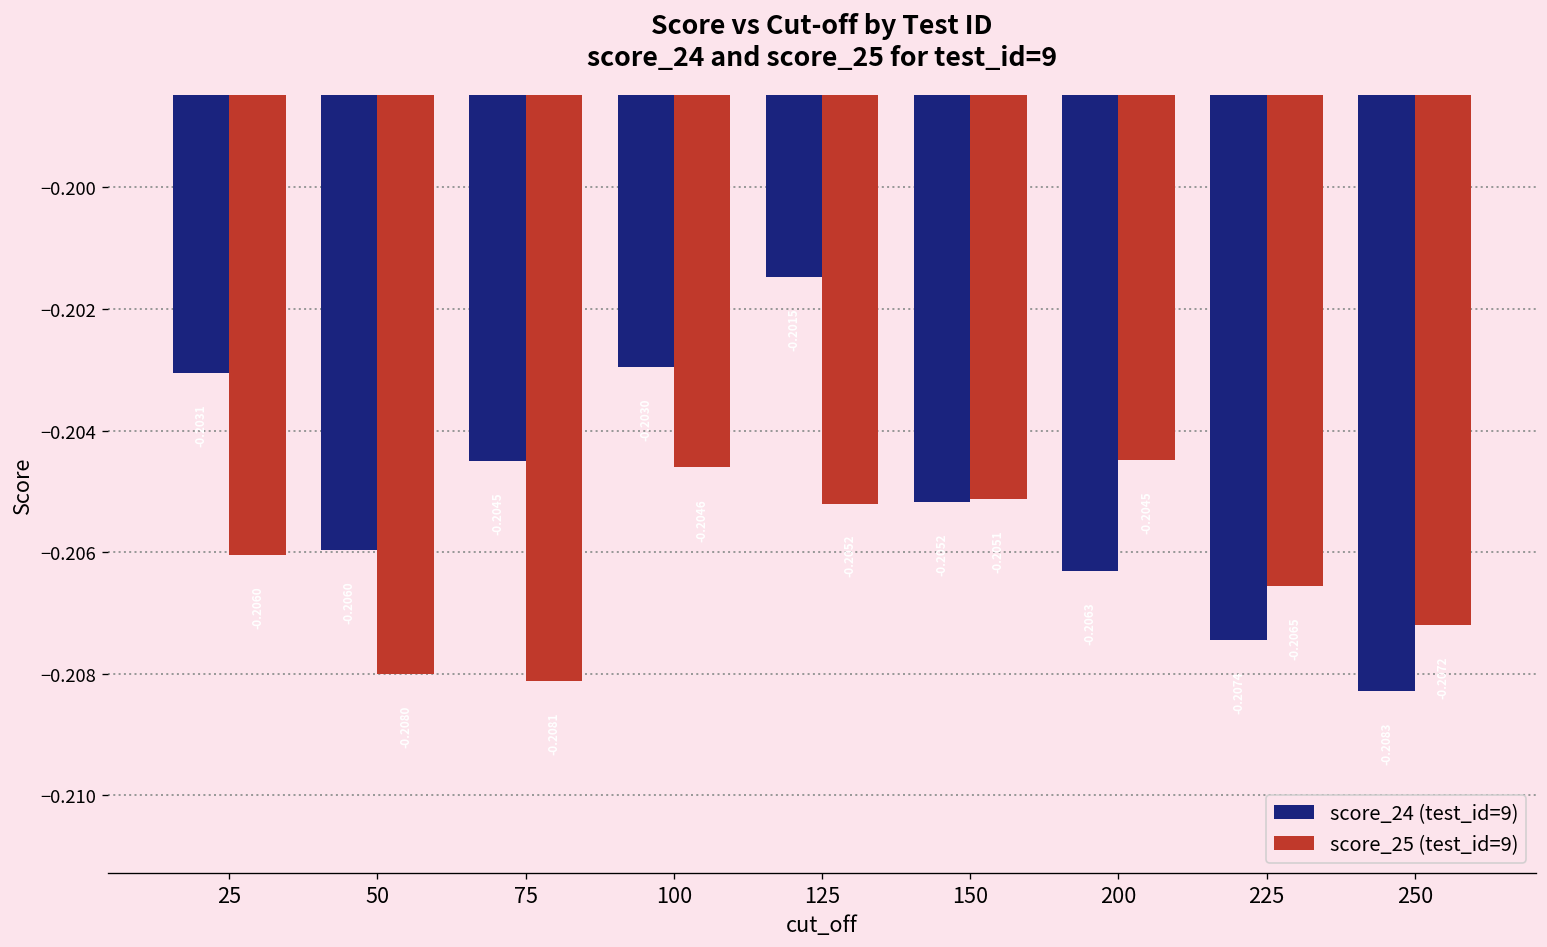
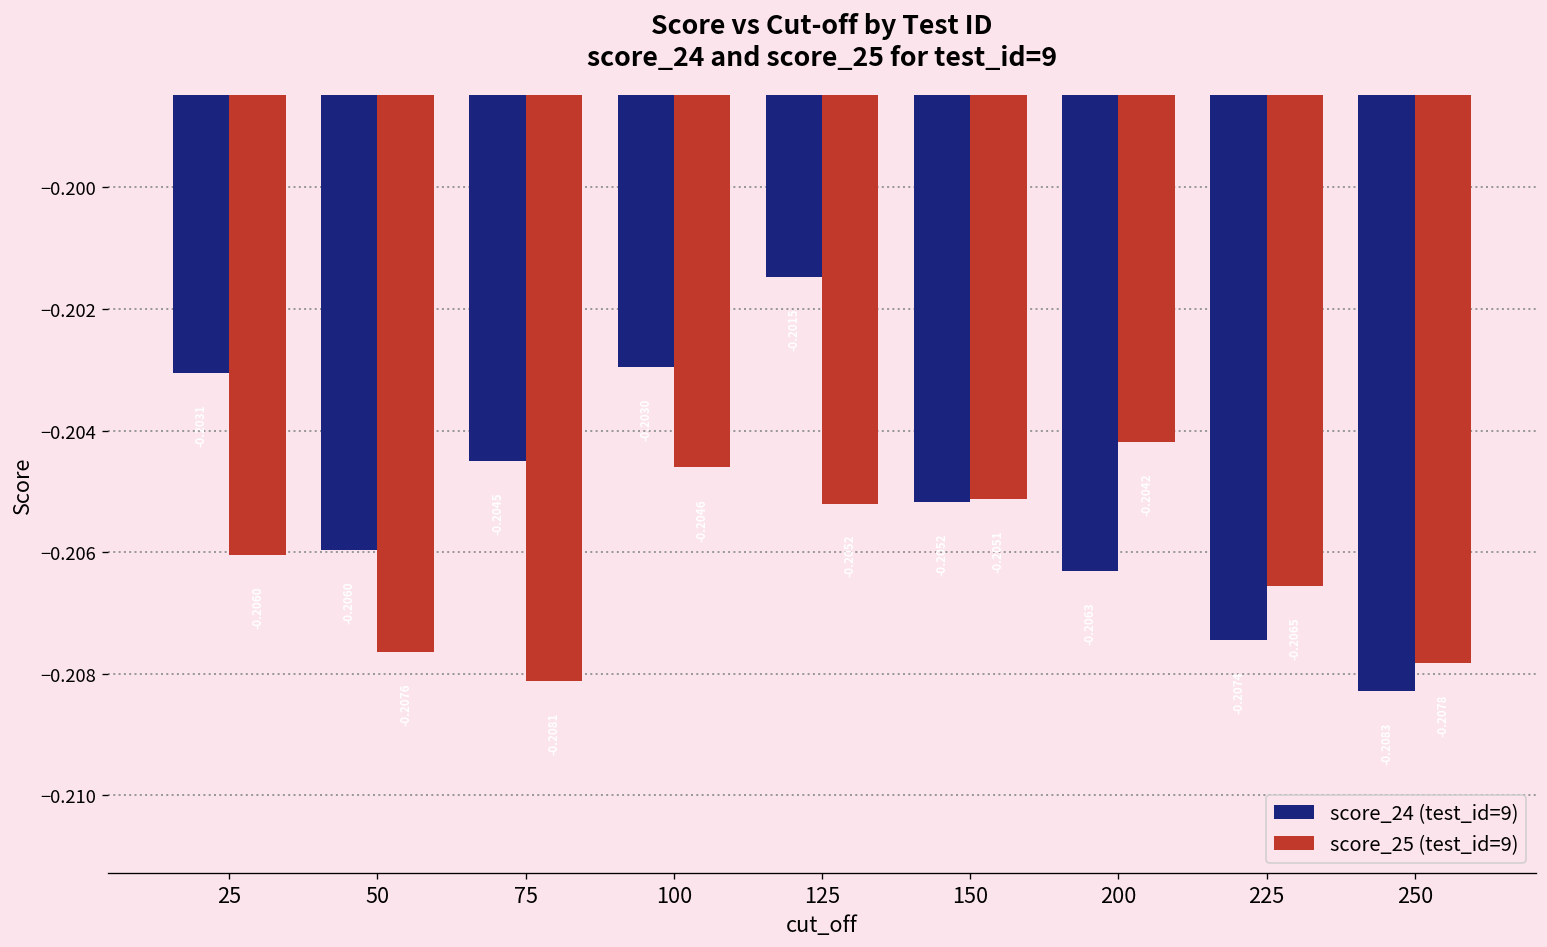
  {
    "score_24 (test_id=9)": {
      "25": -0.2031,
      "50": -0.2060,
      "75": -0.2045,
      "100": -0.2030,
      "125": -0.2015,
      "150": -0.2052,
      "200": -0.2063,
      "225": -0.2074,
      "250": -0.2083
    },
    "score_25 (test_id=9)": {
      "25": -0.2060,
-     "50": -0.2080,
+     "50": -0.2076,
      "75": -0.2081,
      "100": -0.2046,
      "125": -0.2052,
      "150": -0.2051,
-     "200": -0.2045,
+     "200": -0.2042,
      "225": -0.2065,
-     "250": -0.2072
+     "250": -0.2078
    }
  }
